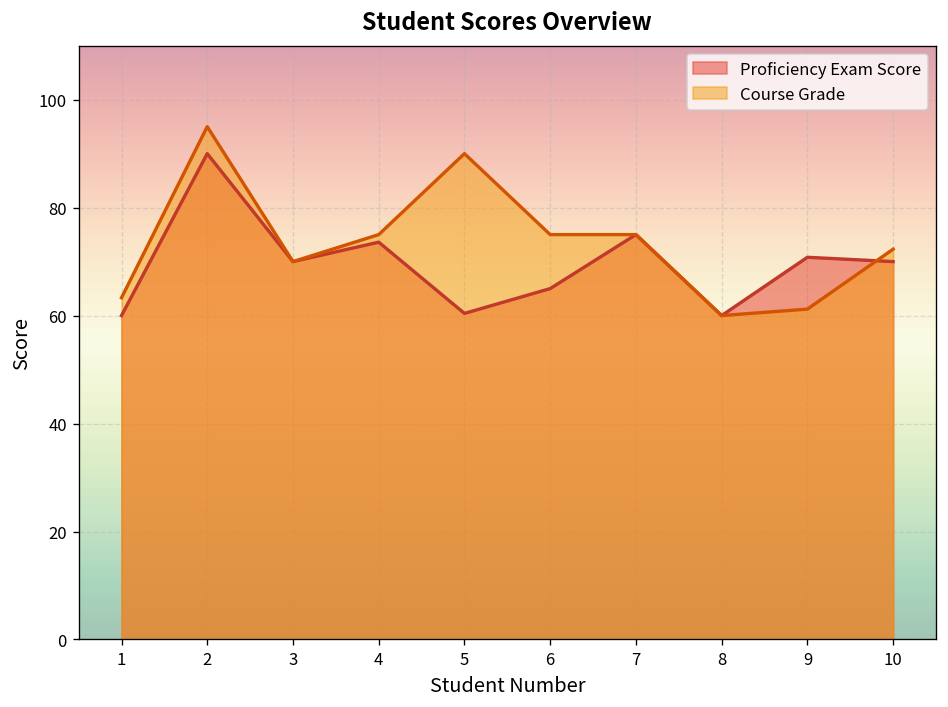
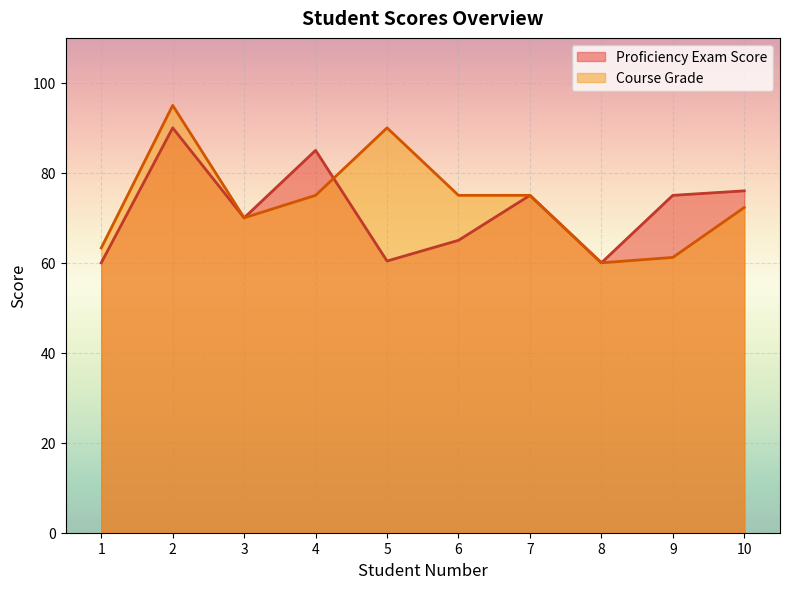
  {
    "Proficiency Exam Score": {
      "1": 60,
      "2": 90,
-     "4": 74,
+     "4": 85,
      "5": 60,
      "6": 65,
-     "9": 71,
-     "10": 70
+     "9": 75,
+     "10": 76
    },
    "Course Grade": {
      "1": 63,
      "2": 95,
      "4": 75,
      "5": 90,
      "6": 75,
      "9": 61,
      "10": 72
    }
  }
